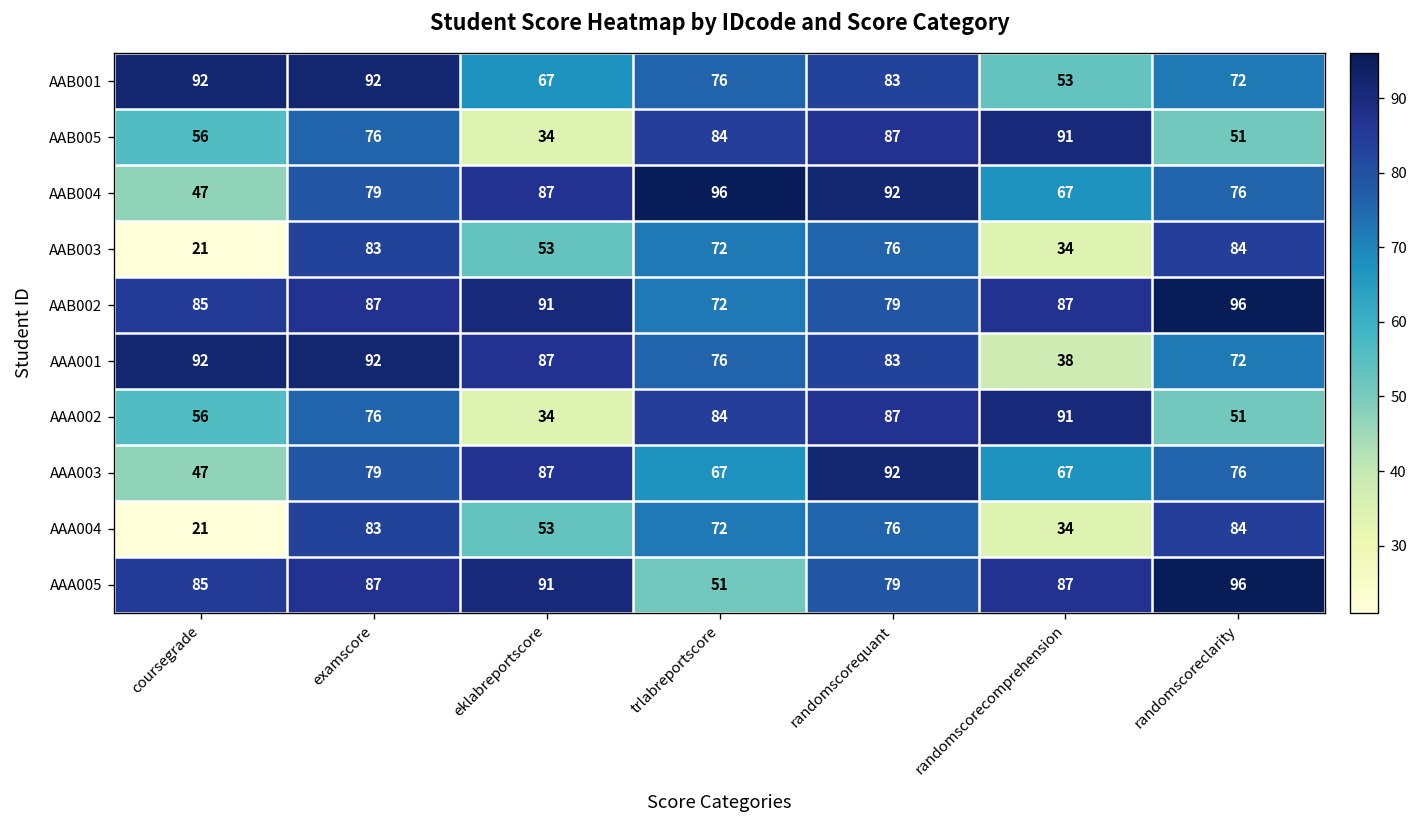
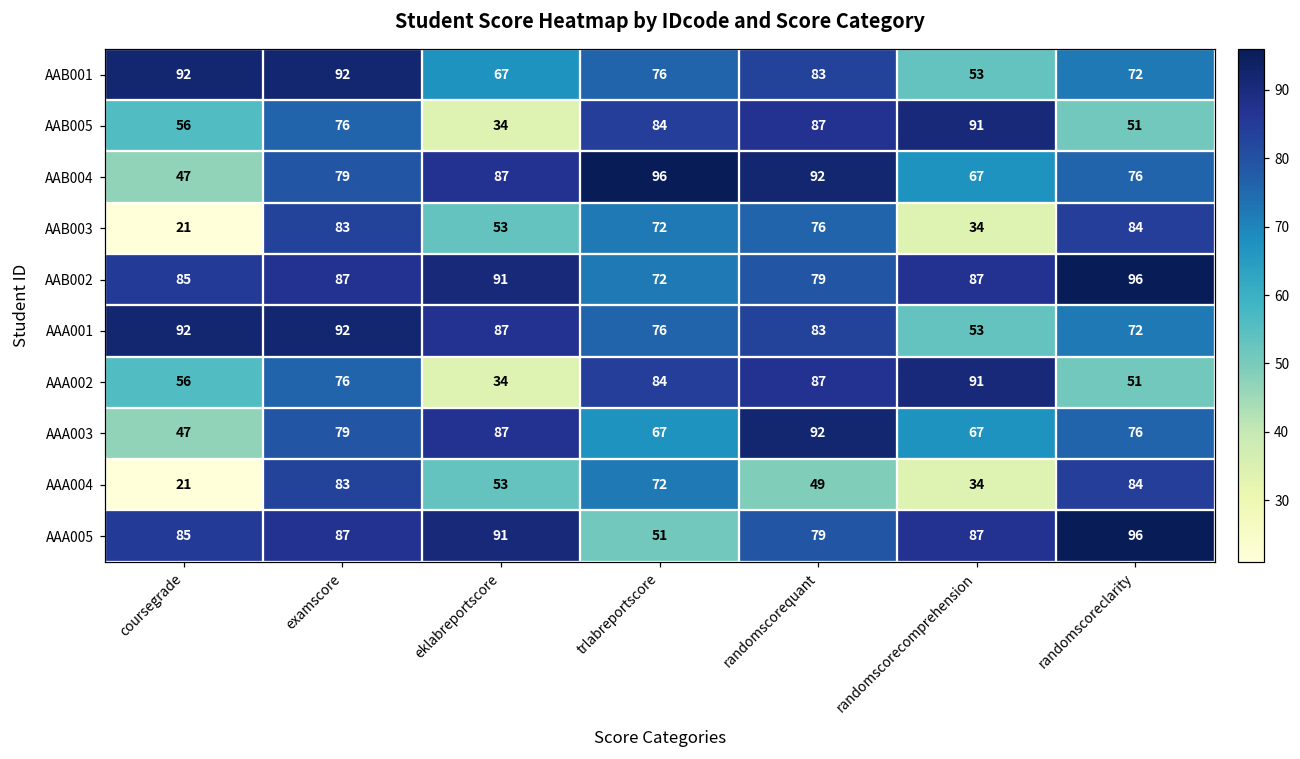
  {
    "AAB001": {
      "coursegrade": 92,
      "examscore": 92,
      "eklabreportscore": 67,
      "trlabreportscore": 76,
      "randomscorequant": 83,
      "randomscorecomprehension": 53,
      "randomscoreclarity": 72
    },
    "AAB005": {
      "coursegrade": 56,
      "examscore": 76,
      "eklabreportscore": 34,
      "trlabreportscore": 84,
      "randomscorequant": 87,
      "randomscorecomprehension": 91,
      "randomscoreclarity": 51
    },
    "AAB004": {
      "coursegrade": 47,
      "examscore": 79,
      "eklabreportscore": 87,
      "trlabreportscore": 96,
      "randomscorequant": 92,
      "randomscorecomprehension": 67,
      "randomscoreclarity": 76
    },
    "AAB003": {
      "coursegrade": 21,
      "examscore": 83,
      "eklabreportscore": 53,
      "trlabreportscore": 72,
      "randomscorequant": 76,
      "randomscorecomprehension": 34,
      "randomscoreclarity": 84
    },
    "AAB002": {
      "coursegrade": 85,
      "examscore": 87,
      "eklabreportscore": 91,
      "trlabreportscore": 72,
      "randomscorequant": 79,
      "randomscorecomprehension": 87,
      "randomscoreclarity": 96
    },
    "AAA001": {
      "coursegrade": 92,
      "examscore": 92,
      "eklabreportscore": 87,
      "trlabreportscore": 76,
      "randomscorequant": 83,
-     "randomscorecomprehension": 38,
+     "randomscorecomprehension": 53,
      "randomscoreclarity": 72
    },
    "AAA002": {
      "coursegrade": 56,
      "examscore": 76,
      "eklabreportscore": 34,
      "trlabreportscore": 84,
      "randomscorequant": 87,
      "randomscorecomprehension": 91,
      "randomscoreclarity": 51
    },
    "AAA003": {
      "coursegrade": 47,
      "examscore": 79,
      "eklabreportscore": 87,
      "trlabreportscore": 67,
      "randomscorequant": 92,
      "randomscorecomprehension": 67,
      "randomscoreclarity": 76
    },
    "AAA004": {
      "coursegrade": 21,
      "examscore": 83,
      "eklabreportscore": 53,
      "trlabreportscore": 72,
-     "randomscorequant": 76,
+     "randomscorequant": 49,
      "randomscorecomprehension": 34,
      "randomscoreclarity": 84
    },
    "AAA005": {
      "coursegrade": 85,
      "examscore": 87,
      "eklabreportscore": 91,
      "trlabreportscore": 51,
      "randomscorequant": 79,
      "randomscorecomprehension": 87,
      "randomscoreclarity": 96
    }
  }
